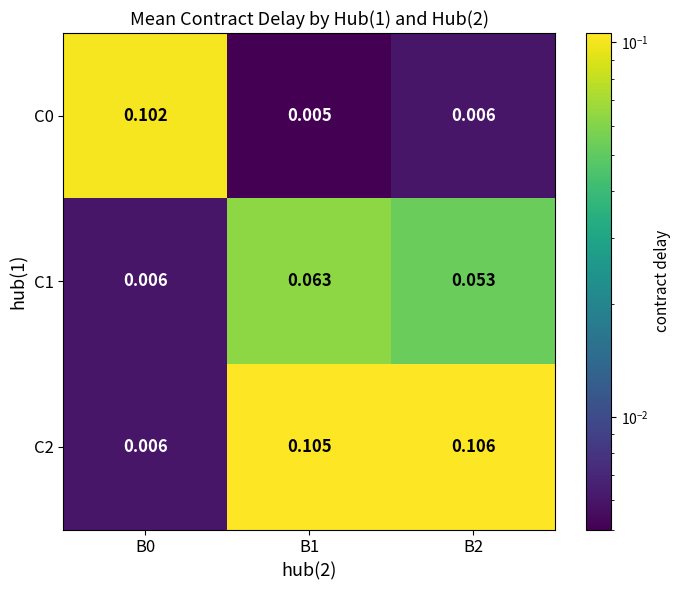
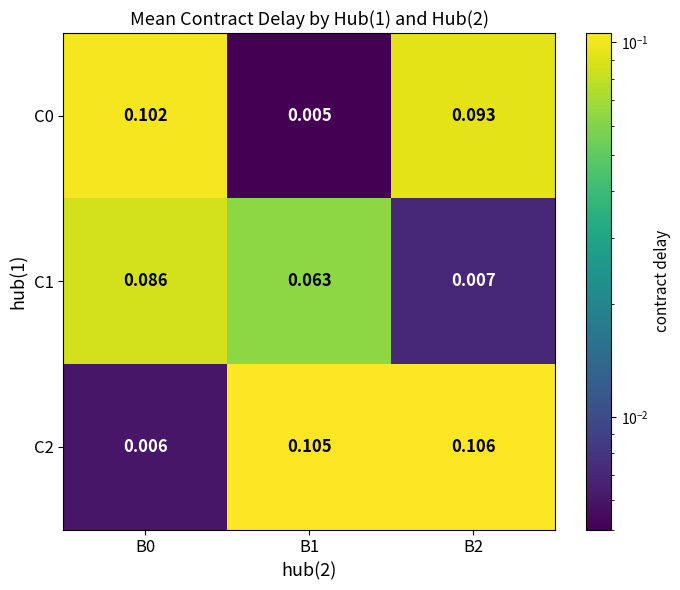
  {
    "C0": {
      "B0": 0.102,
      "B1": 0.005,
-     "B2": 0.006
+     "B2": 0.093
    },
    "C1": {
-     "B0": 0.006,
+     "B0": 0.086,
      "B1": 0.063,
-     "B2": 0.053
+     "B2": 0.007
    },
    "C2": {
      "B0": 0.006,
      "B1": 0.105,
      "B2": 0.106
    }
  }
